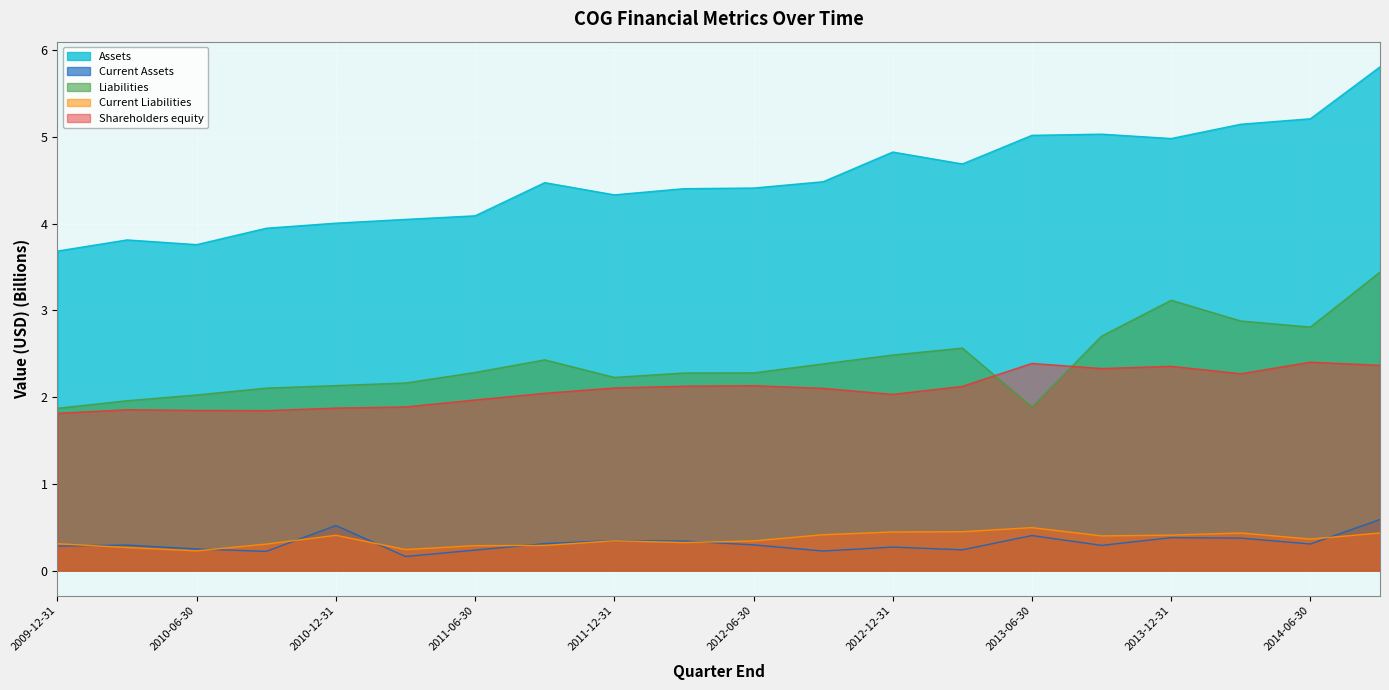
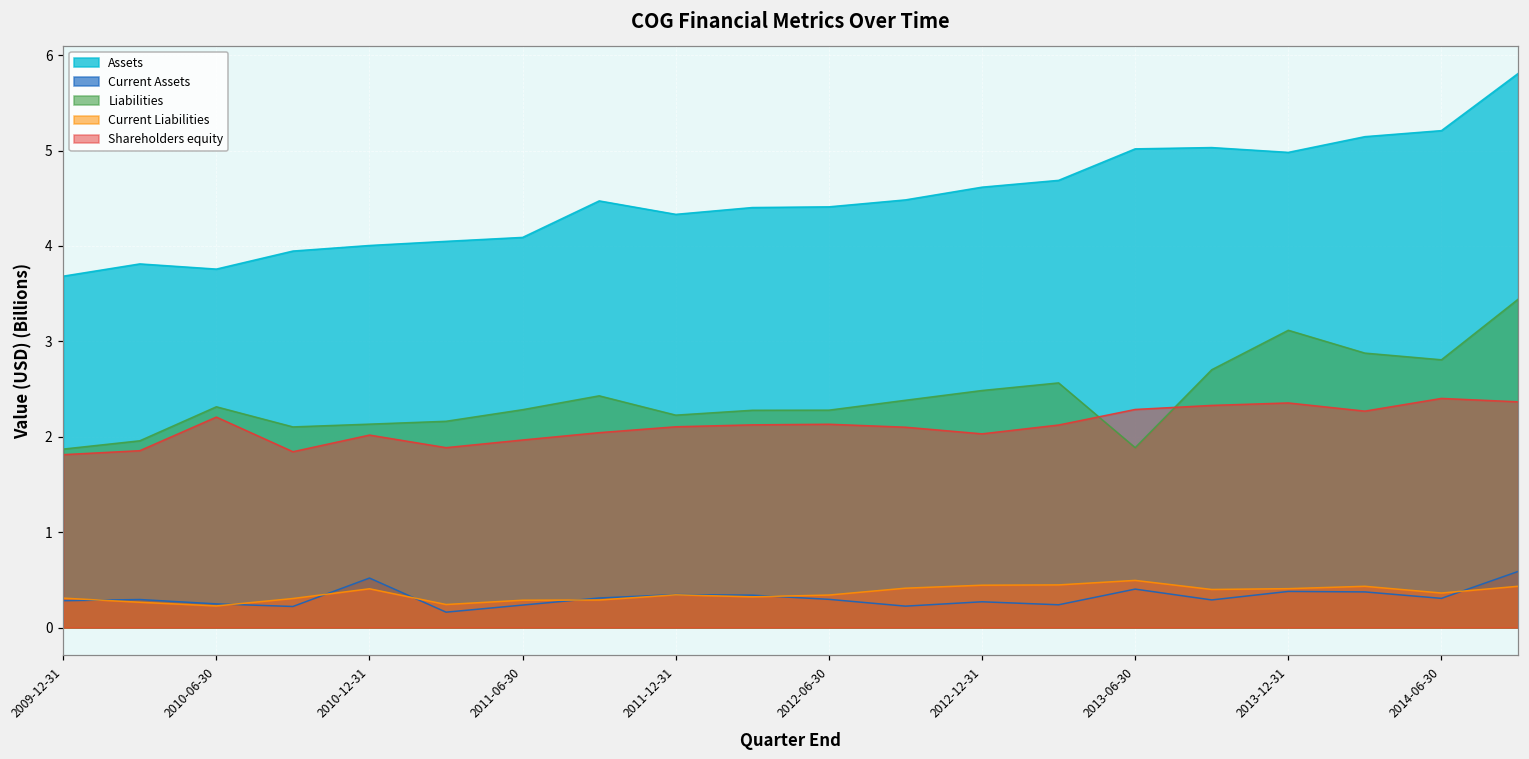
  {
    "Assets": {
      "2009-12-31": 3.7,
      "2010-06-30": 3.8,
      "2010-12-31": 4.0,
      "2011-06-30": 4.1,
      "2011-12-31": 4.3,
      "2012-06-30": 4.4,
-     "2012-12-31": 4.8,
+     "2012-12-31": 4.6,
      "2013-06-30": 5.0,
      "2013-12-31": 5.0,
      "2014-06-30": 5.2
    },
    "Current Assets": {
      "2010-12-31": 0.5,
      "2011-06-30": 0.2,
      "2012-06-30": 0.3,
      "2012-12-31": 0.3,
      "2013-06-30": 0.4,
      "2013-12-31": 0.4,
      "2014-06-30": 0.3
    },
    "Liabilities": {
      "2009-12-31": 1.9,
-     "2010-06-30": 2.0,
+     "2010-06-30": 2.3,
      "2010-12-31": 2.1,
      "2011-06-30": 2.3,
      "2011-12-31": 2.2,
      "2012-06-30": 2.3,
      "2012-12-31": 2.5,
      "2013-06-30": 1.9,
      "2013-12-31": 3.1,
      "2014-06-30": 2.8
    },
    "Current Liabilities": {
      "2010-12-31": 0.4,
      "2011-06-30": 0.3,
      "2012-06-30": 0.3,
      "2012-12-31": 0.4,
      "2013-06-30": 0.5,
      "2013-12-31": 0.4,
      "2014-06-30": 0.4
    },
    "Shareholders equity": {
      "2009-12-31": 1.8,
-     "2010-06-30": 1.8,
-     "2010-12-31": 1.9,
+     "2010-06-30": 2.2,
+     "2010-12-31": 2.0,
      "2011-06-30": 2.0,
      "2011-12-31": 2.1,
      "2012-06-30": 2.1,
      "2012-12-31": 2.0,
-     "2013-06-30": 2.4,
+     "2013-06-30": 2.3,
      "2013-12-31": 2.4,
      "2014-06-30": 2.4
    }
  }
